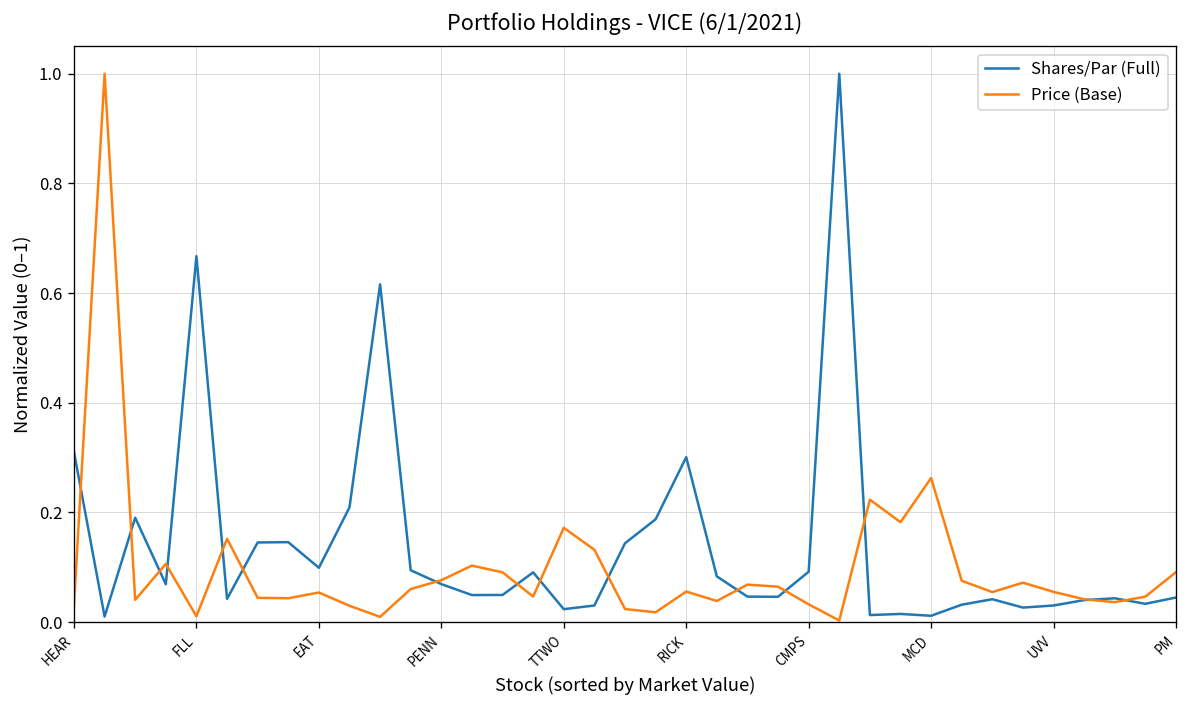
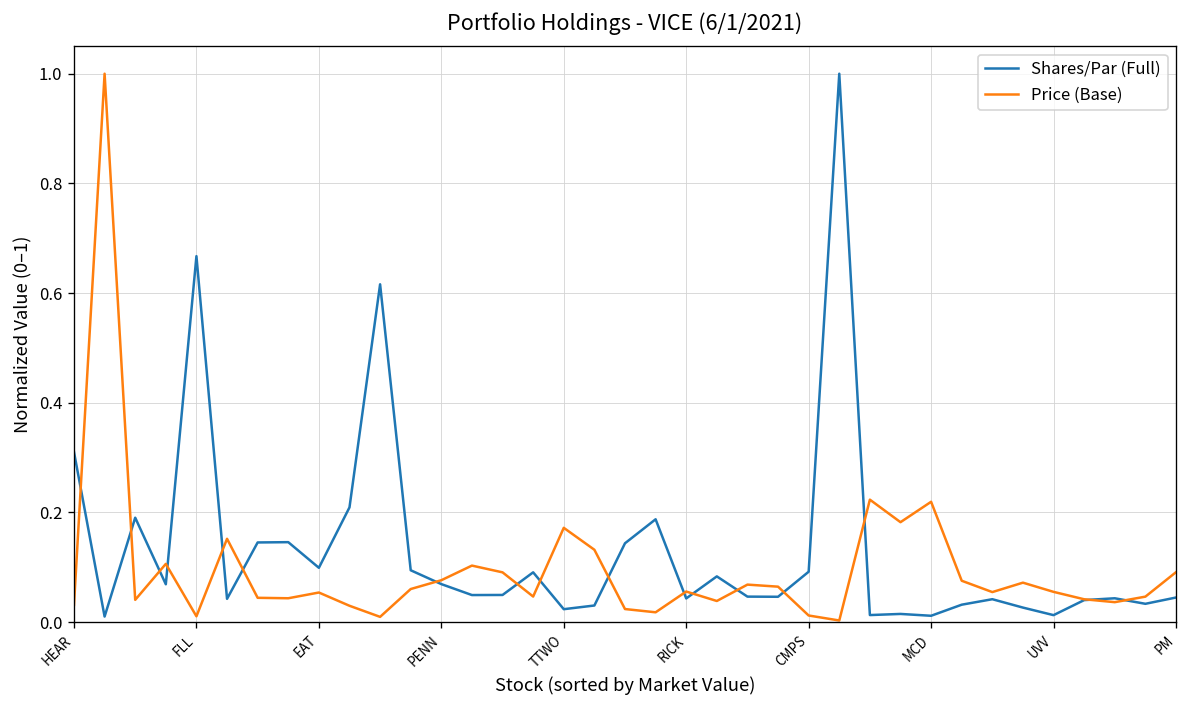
  {
    "Shares/Par (Full)": {
      "HEAR": 0.31,
      "FLL": 0.67,
      "EAT": 0.10,
      "PENN": 0.07,
      "TTWO": 0.02,
-     "RICK": 0.30,
+     "RICK": 0.04,
      "CMPS": 0.09,
      "MCD": 0.01,
-     "UVV": 0.03,
+     "UVV": 0.01,
      "PM": 0.04
    },
    "Price (Base)": {
      "HEAR": 0.03,
      "FLL": 0.01,
      "EAT": 0.05,
      "PENN": 0.08,
      "TTWO": 0.17,
      "RICK": 0.06,
-     "CMPS": 0.03,
-     "MCD": 0.26,
+     "CMPS": 0.01,
+     "MCD": 0.22,
      "UVV": 0.06,
      "PM": 0.09
    }
  }
